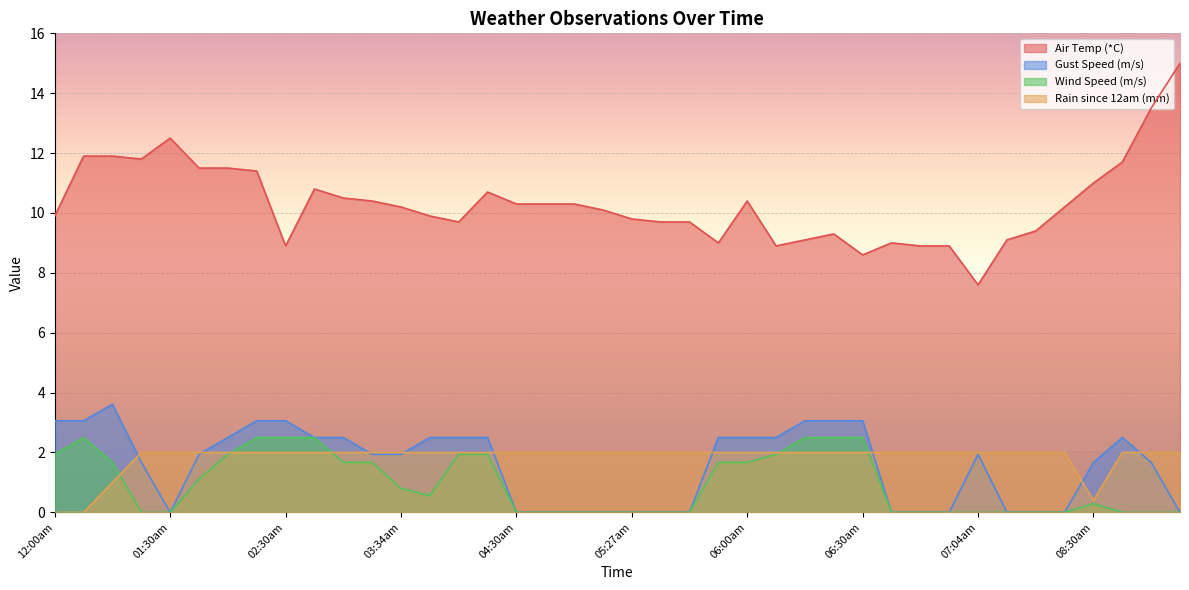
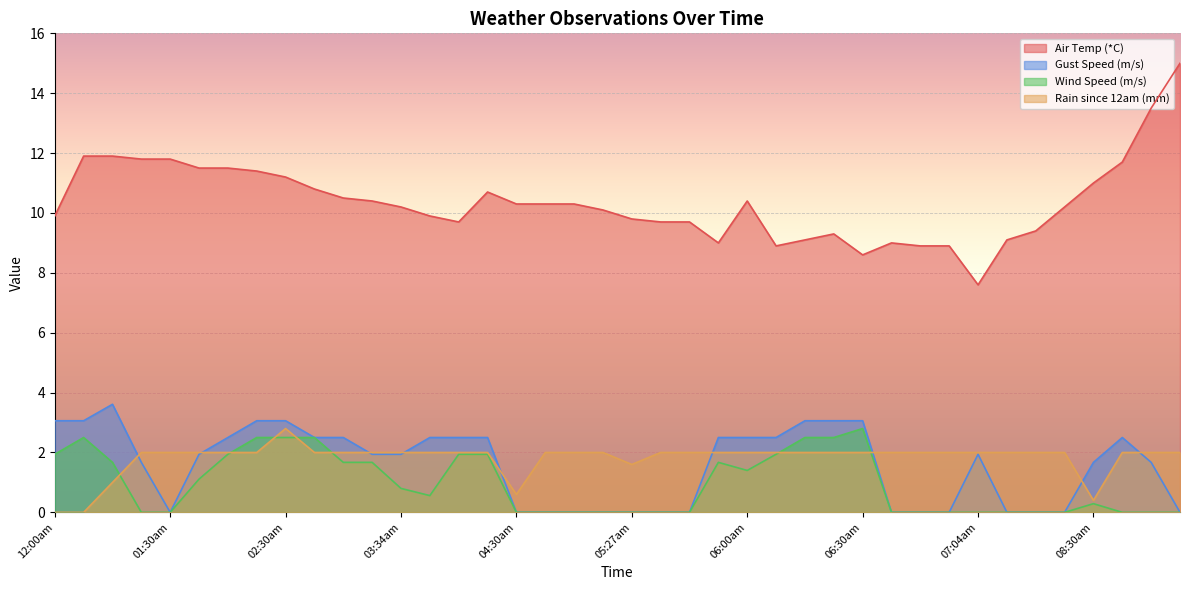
  {
    "Air Temp (*C)": {
      "12:00am": 9.9,
-     "01:30am": 12.5,
-     "02:30am": 8.9,
+     "01:30am": 11.8,
+     "02:30am": 11.2,
      "03:34am": 10.2,
      "04:30am": 10.3,
      "05:27am": 9.8,
      "06:00am": 10.4,
      "06:30am": 8.6,
      "07:04am": 7.6,
      "08:30am": 11.0
    },
    "Gust Speed (m/s)": {
      "12:00am": 3.1,
      "02:30am": 3.1,
      "06:00am": 2.5,
      "06:30am": 3.1,
      "08:30am": 1.7
    },
    "Wind Speed (m/s)": {
      "12:00am": 1.9,
      "02:30am": 2.5,
      "03:34am": 0.8,
-     "06:00am": 1.7,
-     "06:30am": 2.5,
+     "06:00am": 1.4,
+     "06:30am": 2.8,
      "07:04am": 0.0,
      "08:30am": 0.3
    },
    "Rain since 12am (mm)": {
      "12:00am": 0.0,
      "01:30am": 2.0,
-     "02:30am": 2.0,
-     "04:30am": 2.0,
-     "05:27am": 2.0,
+     "02:30am": 2.8,
+     "04:30am": 0.6,
+     "05:27am": 1.6,
      "06:00am": 2.0,
      "06:30am": 2.0,
      "08:30am": 0.4
    }
  }
